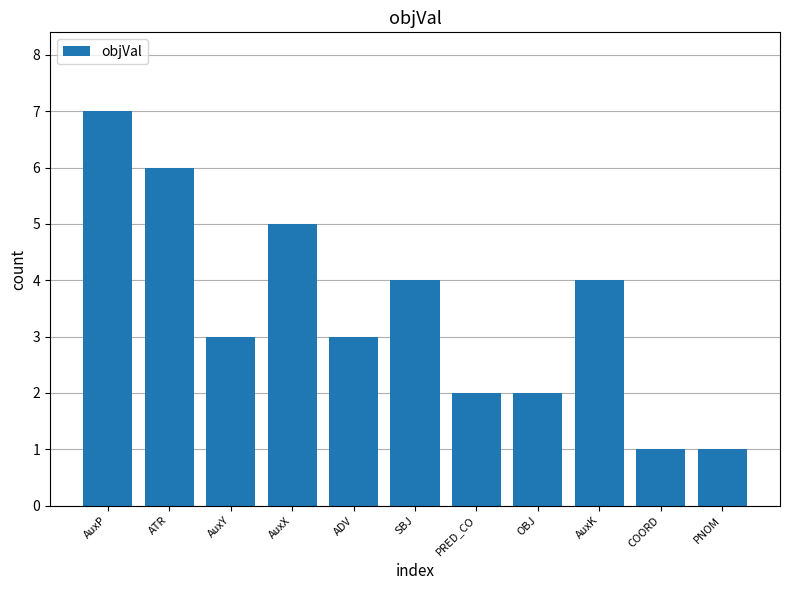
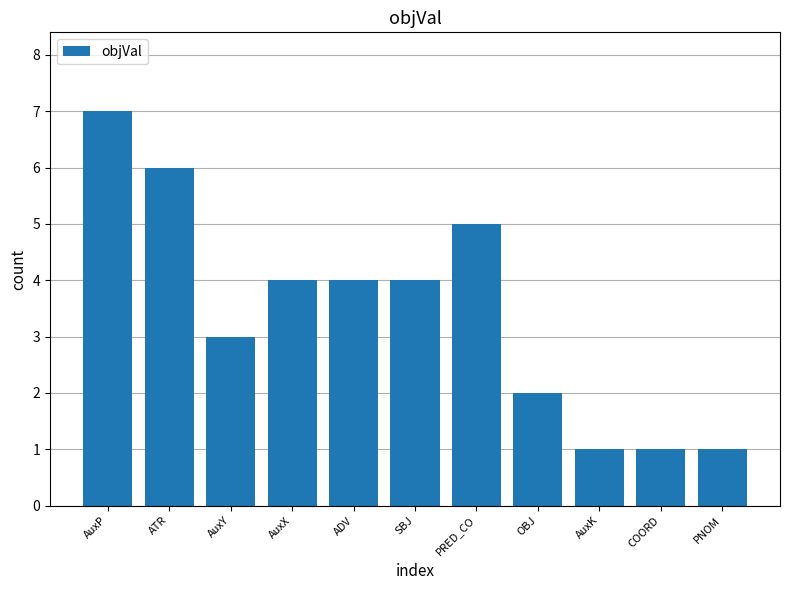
  {
    "AuxP": 7,
    "ATR": 6,
    "AuxY": 3,
-   "AuxX": 5,
-   "ADV": 3,
+   "AuxX": 4,
+   "ADV": 4,
    "SBJ": 4,
-   "PRED_CO": 2,
+   "PRED_CO": 5,
    "OBJ": 2,
-   "AuxK": 4,
+   "AuxK": 1,
    "COORD": 1,
    "PNOM": 1
  }
